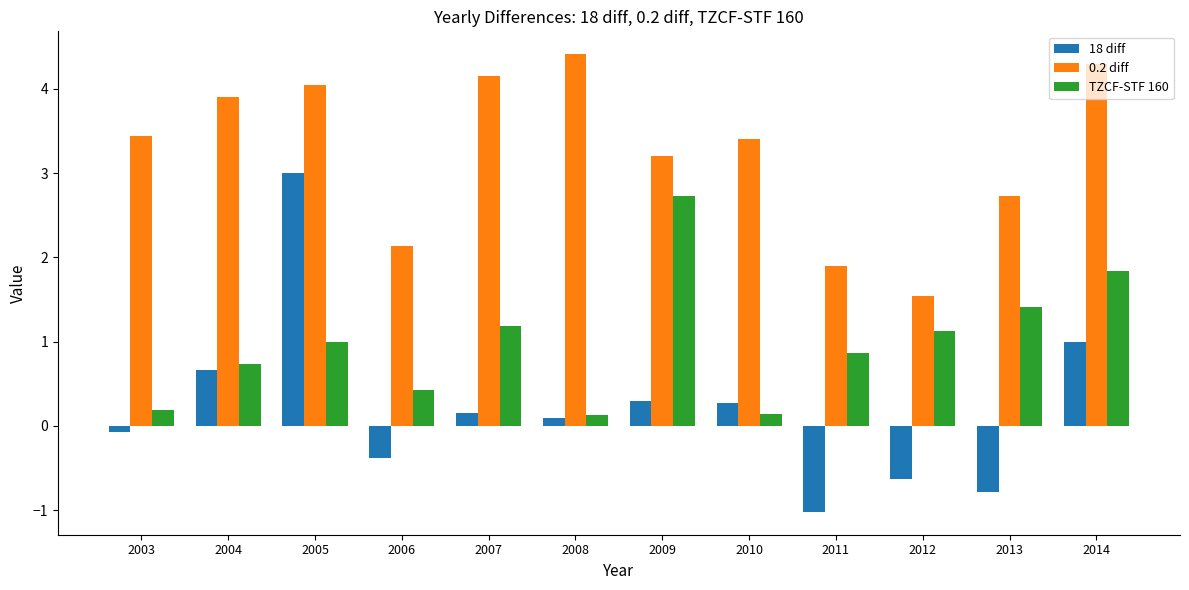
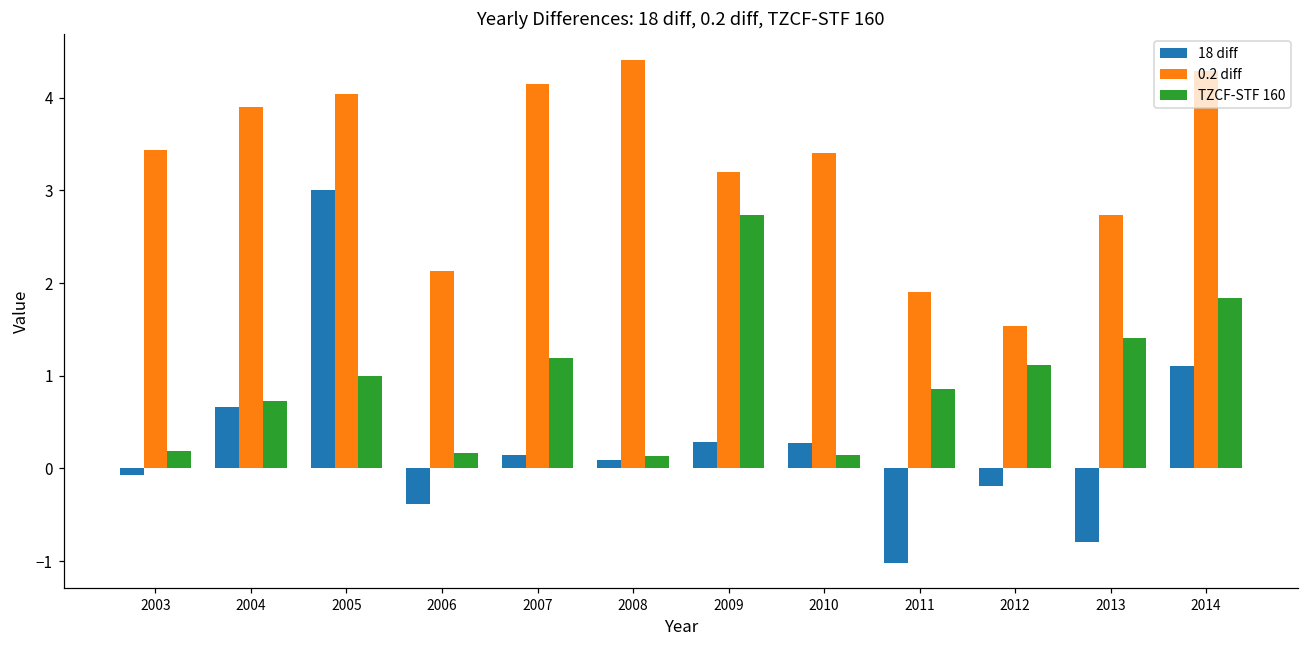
  {
    "18 diff": {
      "2003": -0.1,
      "2004": 0.7,
      "2005": 3.0,
      "2006": -0.4,
      "2007": 0.2,
      "2008": 0.1,
      "2009": 0.3,
      "2010": 0.3,
      "2011": -1.0,
-     "2012": -0.6,
+     "2012": -0.2,
      "2013": -0.8,
-     "2014": 1.0
+     "2014": 1.1
    },
    "0.2 diff": {
      "2003": 3.4,
      "2004": 3.9,
      "2005": 4.0,
      "2006": 2.1,
      "2007": 4.2,
      "2008": 4.4,
      "2009": 3.2,
      "2010": 3.4,
      "2011": 1.9,
      "2012": 1.5,
      "2013": 2.7
    },
    "TZCF-STF 160": {
      "2003": 0.2,
      "2004": 0.7,
      "2005": 1.0,
-     "2006": 0.4,
+     "2006": 0.2,
      "2007": 1.2,
      "2008": 0.1,
      "2009": 2.7,
      "2010": 0.1,
      "2011": 0.9,
      "2012": 1.1,
      "2013": 1.4,
      "2014": 1.8
    }
  }
